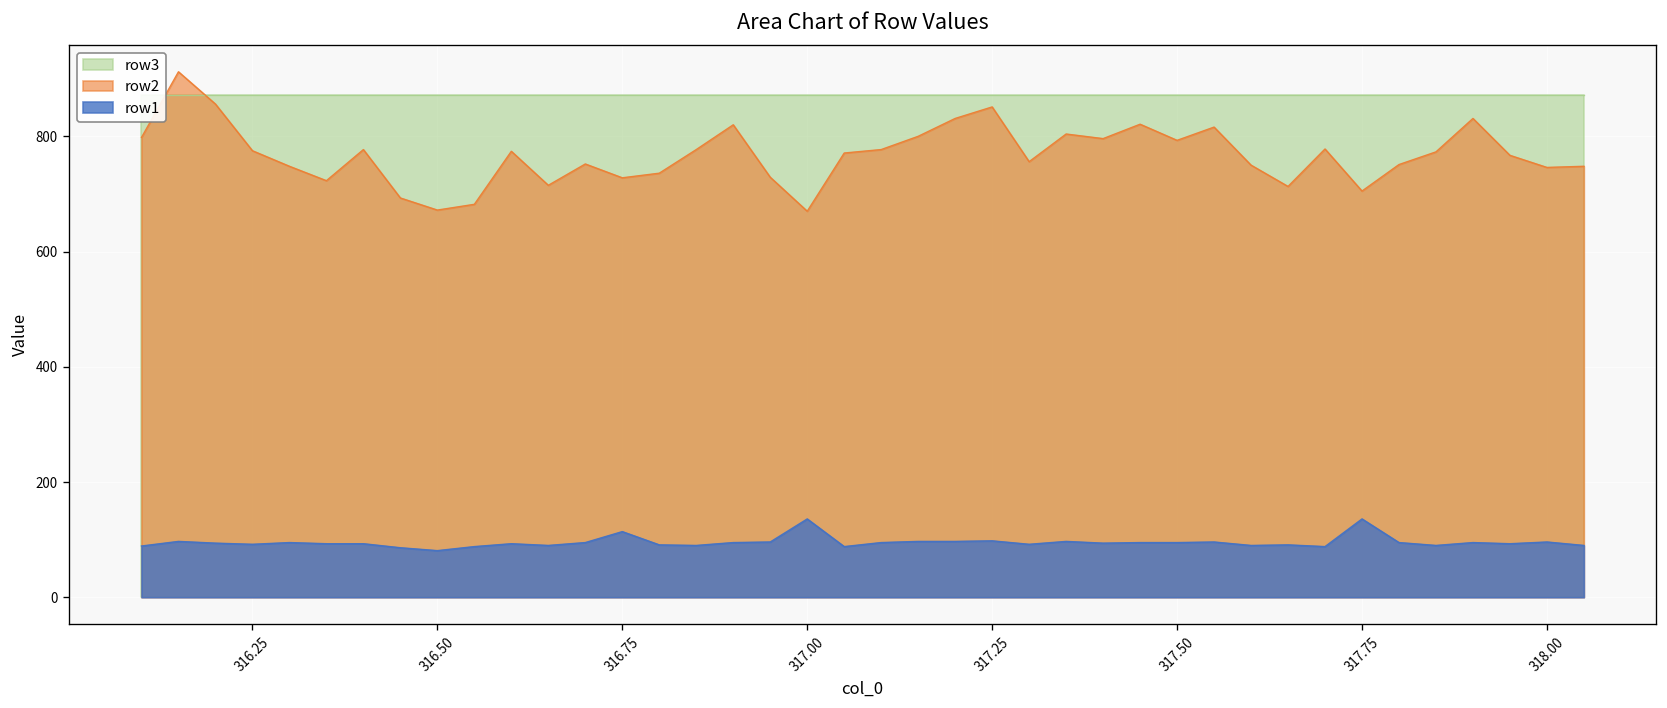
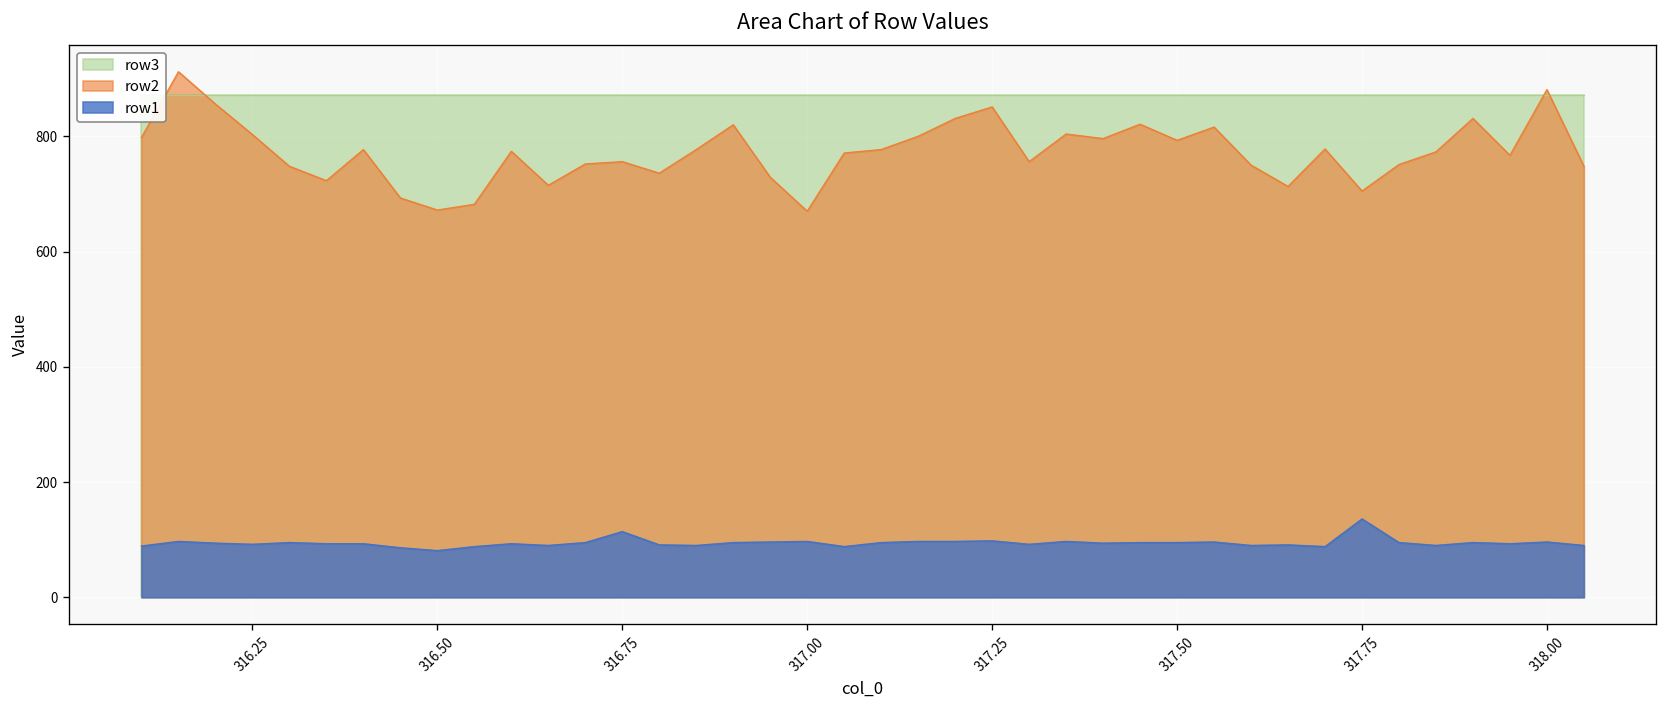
  {
    "row3": {
      "316.25": 870,
      "316.50": 870,
      "316.75": 870,
      "317.00": 870,
      "317.25": 870,
      "317.50": 870,
      "317.75": 870,
      "318.00": 870
    },
    "row2": {
-     "316.25": 780,
+     "316.25": 800,
      "316.50": 670,
-     "316.75": 730,
+     "316.75": 760,
      "317.00": 670,
      "317.25": 850,
      "317.50": 790,
      "317.75": 710,
-     "318.00": 750
+     "318.00": 880
    },
    "row1": {
      "316.25": 90,
      "316.50": 80,
      "316.75": 110,
-     "317.00": 140,
+     "317.00": 100,
      "317.25": 100,
      "317.50": 100,
      "317.75": 140,
      "318.00": 100
    }
  }
